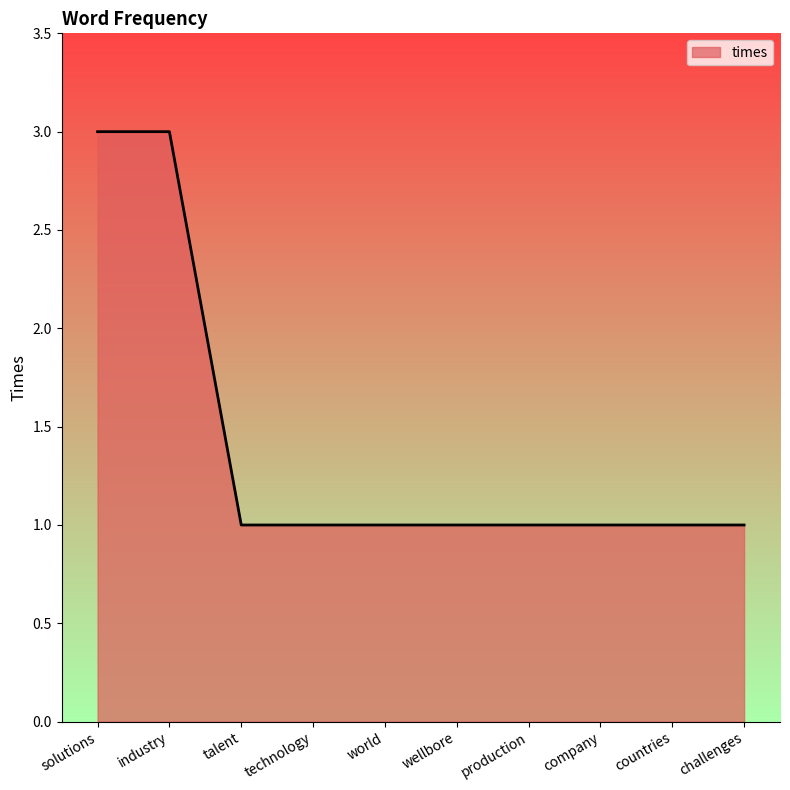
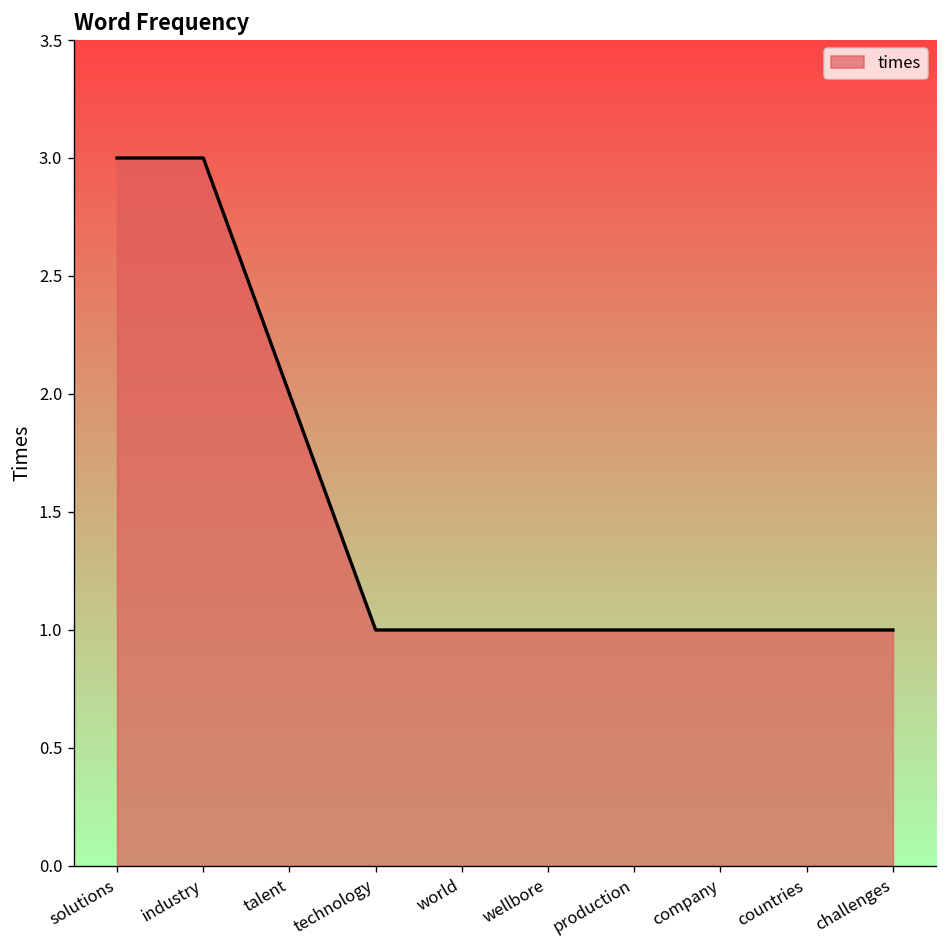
  {
    "solutions": 3,
    "industry": 3,
-   "talent": 1,
+   "talent": 2,
    "technology": 1,
    "world": 1,
    "wellbore": 1,
    "production": 1,
    "company": 1,
    "countries": 1,
    "challenges": 1
  }
